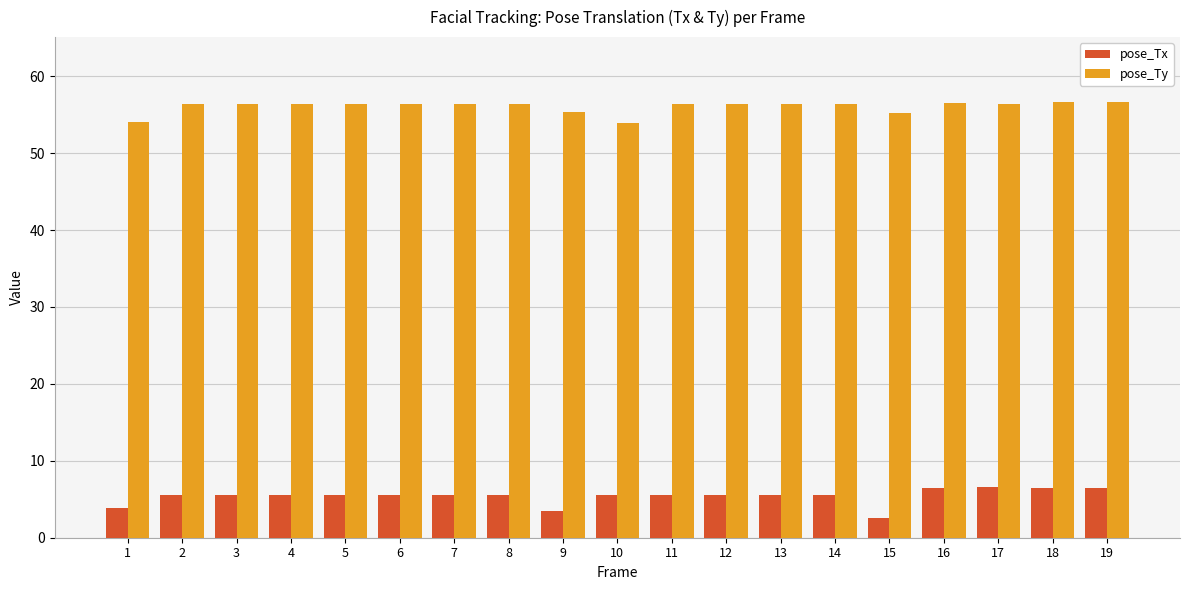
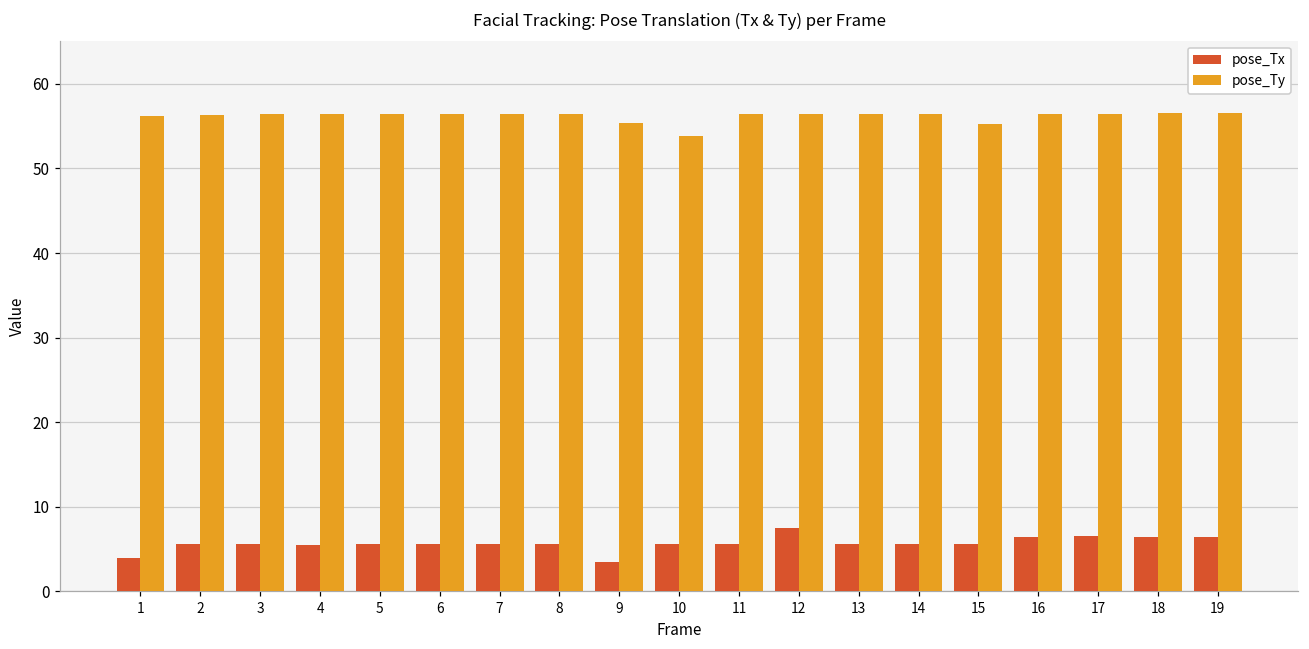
  {
    "pose_Tx": {
      "1": 4,
      "2": 6,
      "3": 6,
      "4": 6,
      "5": 6,
      "6": 6,
      "7": 6,
      "8": 6,
      "9": 4,
      "10": 6,
      "11": 6,
-     "12": 6,
+     "12": 8,
      "13": 6,
      "14": 6,
-     "15": 3,
+     "15": 6,
      "16": 6,
      "17": 7,
      "18": 6,
      "19": 6
    },
    "pose_Ty": {
-     "1": 54,
+     "1": 56,
      "2": 56,
      "3": 56,
      "4": 56,
      "5": 56,
      "6": 56,
      "7": 56,
      "8": 56,
      "9": 55,
      "10": 54,
      "11": 56,
      "12": 56,
      "13": 56,
      "14": 56,
      "15": 55,
      "16": 56,
      "17": 56,
      "18": 57,
      "19": 57
    }
  }
